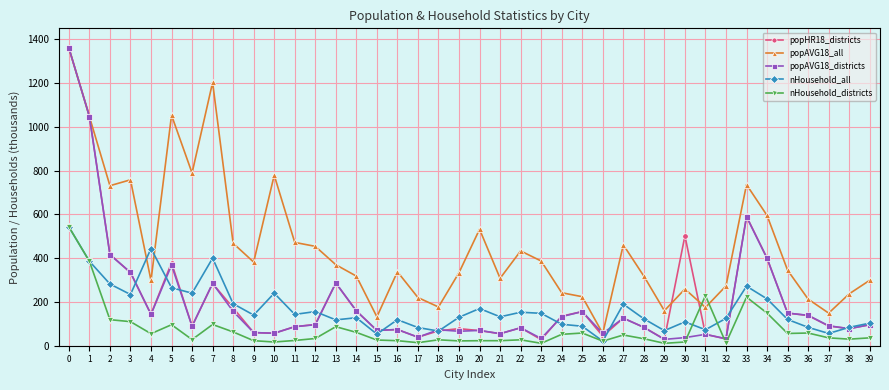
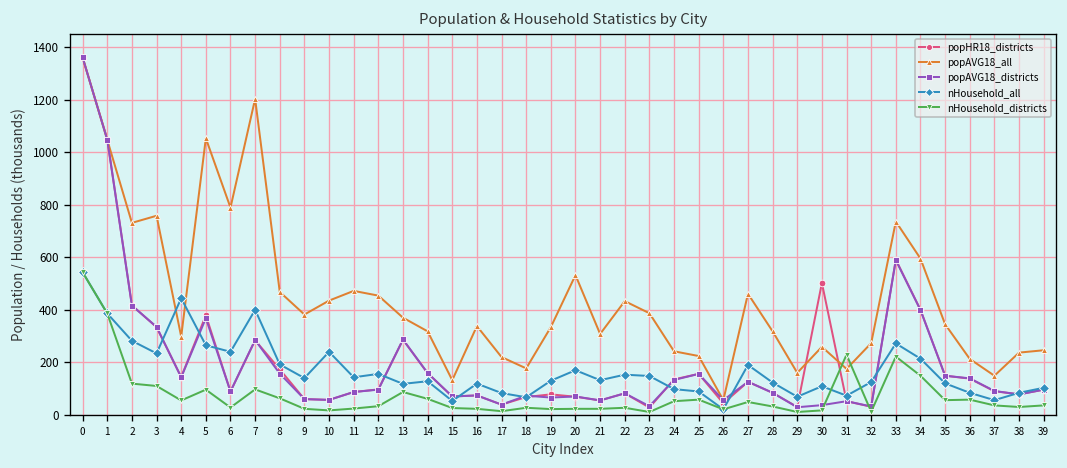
  {
    "popHR18_districts": {
      "8": 170,
      "19": 80,
      "26": 40,
      "30": 500
    },
    "popAVG18_all": {
      "2": 730,
      "3": 760,
      "4": 300,
      "5": 1050,
      "6": 790,
      "7": 1200,
      "8": 470,
      "9": 380,
-     "10": 780,
+     "10": 440,
      "11": 470,
      "12": 450,
      "13": 370,
      "14": 320,
      "15": 130,
      "16": 340,
      "17": 220,
      "18": 180,
      "19": 330,
      "20": 530,
      "21": 310,
      "22": 430,
      "23": 390,
      "24": 240,
      "25": 220,
      "27": 460,
      "28": 320,
      "29": 160,
      "30": 260,
      "31": 180,
      "32": 270,
      "33": 740,
      "34": 600,
      "35": 350,
      "36": 210,
      "37": 150,
      "38": 240,
-     "39": 300
+     "39": 250
    },
    "popAVG18_districts": {
      "8": 160,
      "19": 70,
      "30": 40
    },
    "nHousehold_all": {
      "2": 280,
      "3": 230,
      "4": 440,
      "5": 270,
      "6": 240,
      "7": 400,
      "8": 190,
      "9": 140,
      "10": 240,
      "11": 140,
      "12": 160,
      "13": 120,
      "14": 130,
      "15": 50,
      "16": 120,
      "17": 80,
      "19": 130,
      "20": 170,
      "21": 130,
      "22": 150,
      "23": 150,
      "24": 100,
      "25": 90,
      "27": 190,
      "28": 120,
      "29": 70,
      "30": 110,
      "31": 70,
      "32": 130,
      "33": 270,
      "34": 210,
      "35": 120,
      "36": 80,
      "37": 60
    },
    "nHousehold_districts": {
      "2": 120,
      "3": 110,
      "4": 60,
      "5": 100,
      "6": 30,
      "7": 100,
      "8": 60,
      "9": 20,
      "10": 20,
      "11": 20,
      "12": 30,
      "13": 90,
      "14": 60,
      "15": 30,
      "16": 20,
      "17": 10,
      "18": 30,
      "19": 20,
      "20": 20,
      "21": 20,
      "22": 30,
      "23": 10,
      "24": 50,
      "25": 60,
      "27": 50,
      "28": 30,
      "29": 10,
      "30": 20,
      "31": 230,
      "32": 10,
      "33": 220,
      "34": 150,
      "35": 60,
      "36": 60,
      "37": 40,
      "38": 30,
      "39": 40
    }
  }
